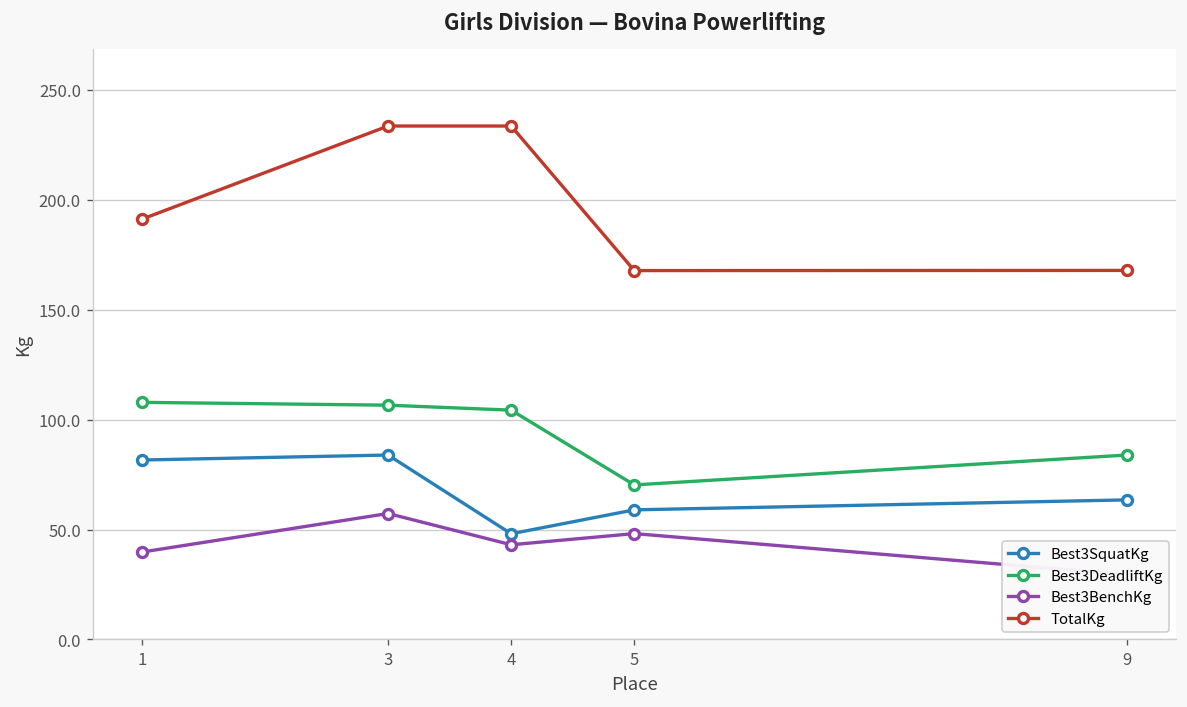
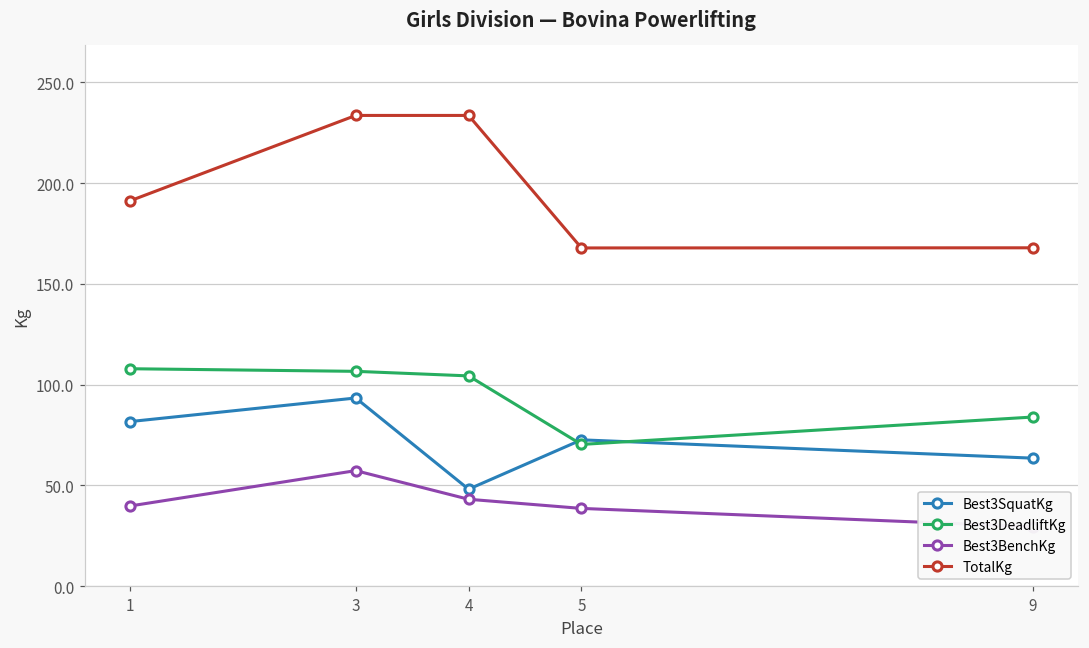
  {
    "Best3SquatKg": {
      "1": 82,
-     "3": 84,
+     "3": 93,
      "4": 48,
-     "5": 59,
+     "5": 73,
      "9": 64
    },
    "Best3DeadliftKg": {
      "1": 108,
      "3": 107,
      "4": 104,
      "5": 70,
      "9": 84
    },
    "Best3BenchKg": {
      "1": 40,
      "3": 57,
      "4": 43,
-     "5": 48
+     "5": 39
    },
    "TotalKg": {
      "1": 191,
      "3": 234,
      "4": 234,
      "5": 168,
      "9": 168
    }
  }
